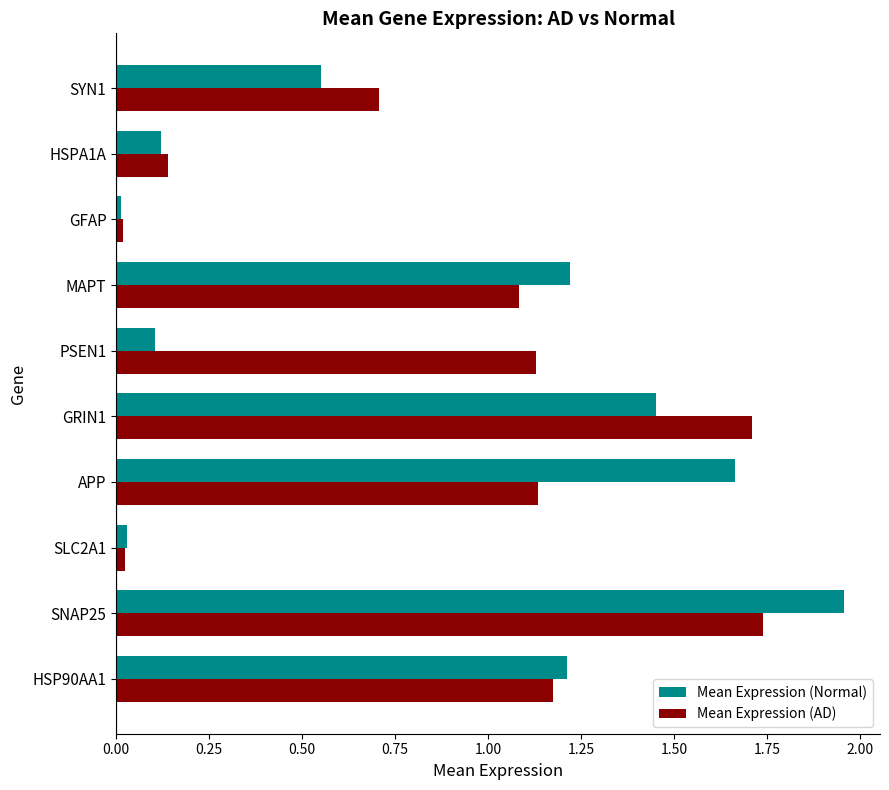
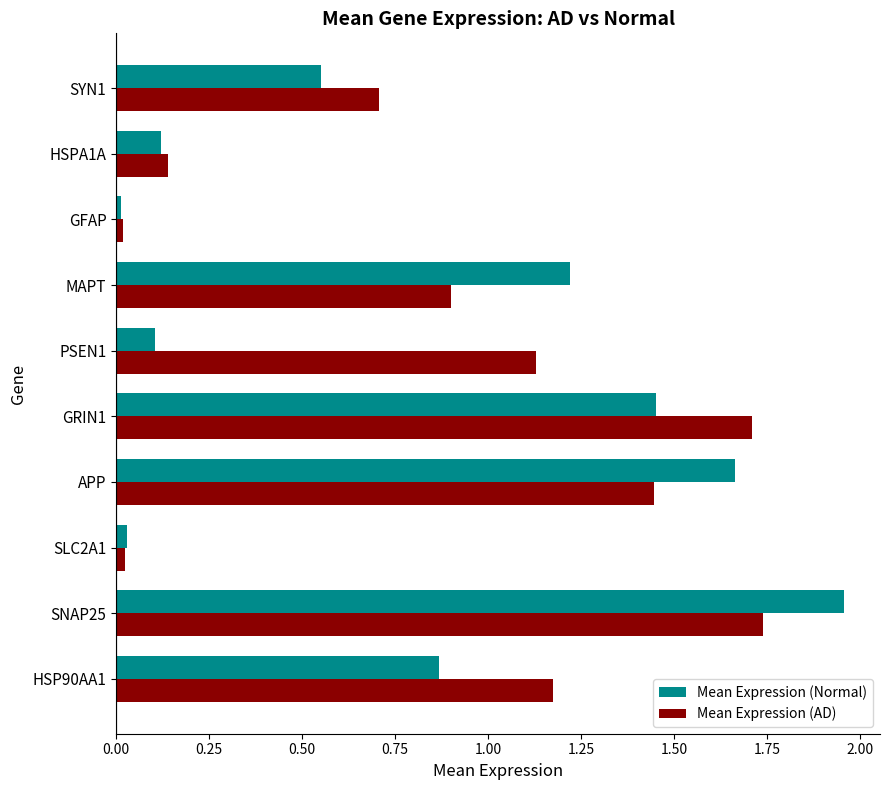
  {
    "Mean Expression (Normal)": {
      "SYN1": 0.55,
      "HSPA1A": 0.12,
      "GFAP": 0.01,
      "MAPT": 1.22,
      "PSEN1": 0.10,
      "GRIN1": 1.45,
      "APP": 1.66,
      "SLC2A1": 0.03,
      "SNAP25": 1.96,
-     "HSP90AA1": 1.21
+     "HSP90AA1": 0.87
    },
    "Mean Expression (AD)": {
      "SYN1": 0.71,
      "HSPA1A": 0.14,
      "GFAP": 0.02,
-     "MAPT": 1.08,
+     "MAPT": 0.90,
      "PSEN1": 1.13,
      "GRIN1": 1.71,
-     "APP": 1.13,
+     "APP": 1.45,
      "SLC2A1": 0.02,
      "SNAP25": 1.74,
      "HSP90AA1": 1.17
    }
  }
